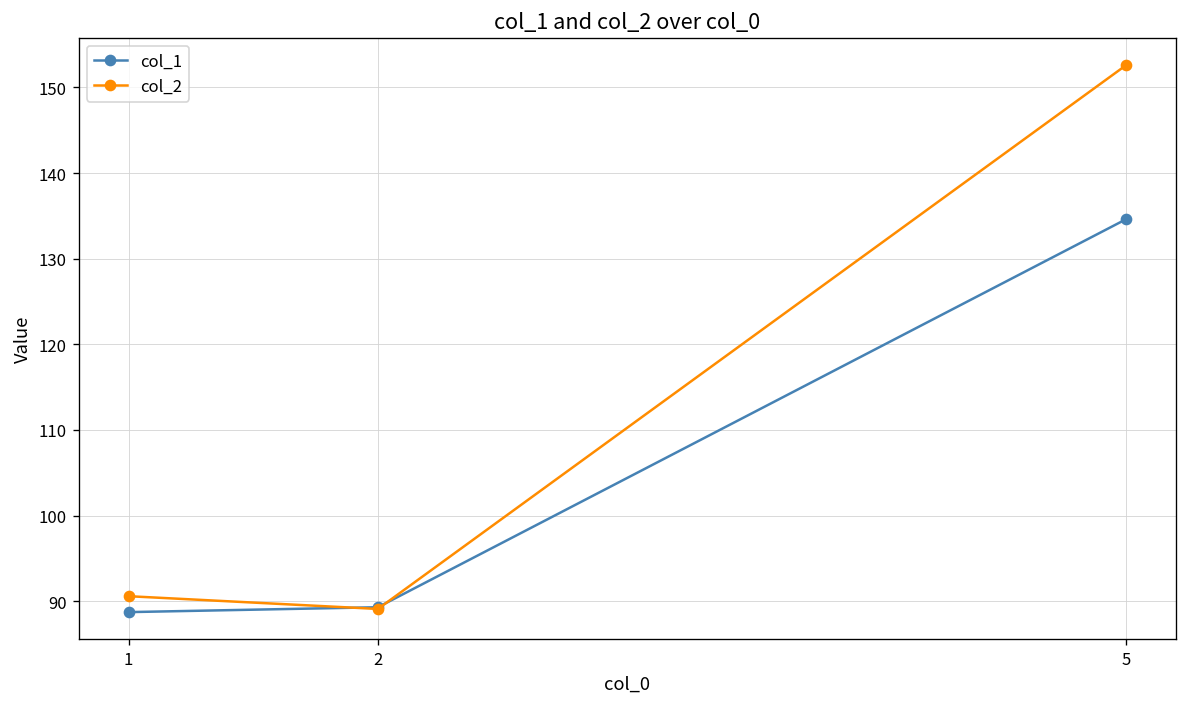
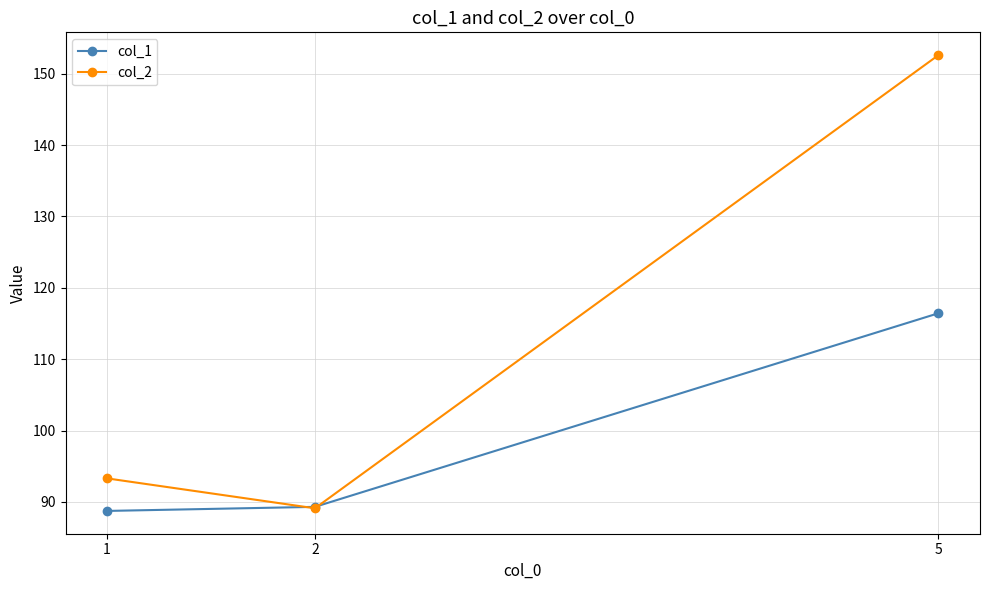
  {
    "col_1": {
      "1": 89,
-     "5": 135
+     "5": 116
    },
    "col_2": {
-     "1": 91,
+     "1": 93,
      "5": 153
    }
  }
